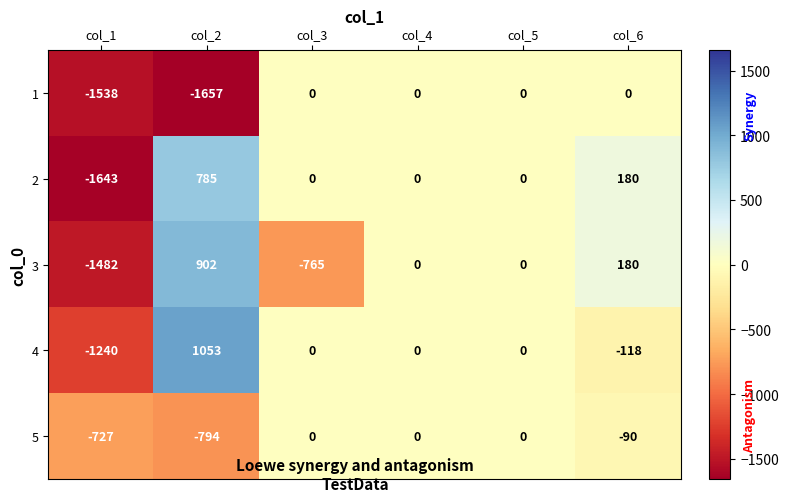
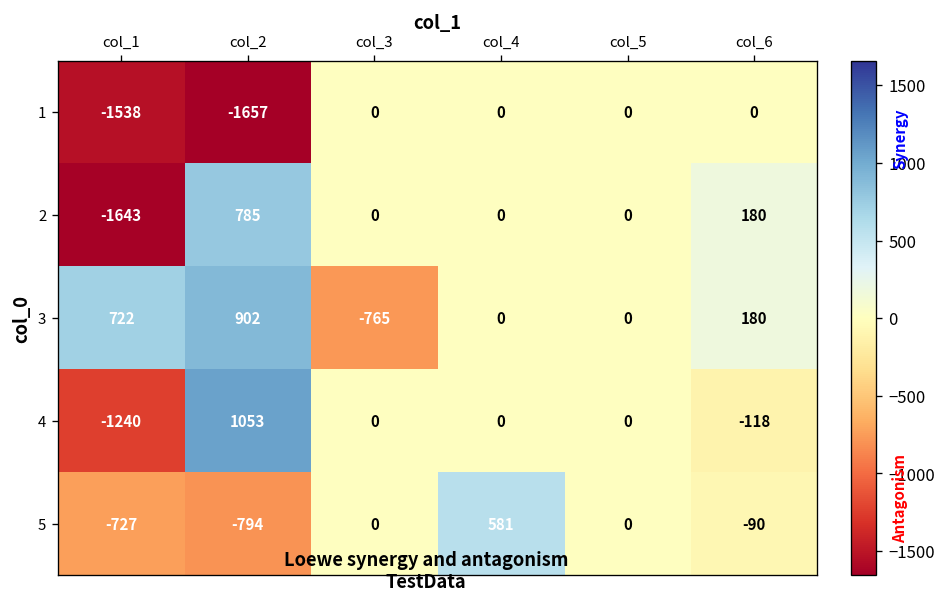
  {
    "1": {
      "col_1": -1538,
      "col_2": -1657,
      "col_3": 0,
      "col_4": 0,
      "col_5": 0,
      "col_6": 0
    },
    "2": {
      "col_1": -1643,
      "col_2": 785,
      "col_3": 0,
      "col_4": 0,
      "col_5": 0,
      "col_6": 180
    },
    "3": {
-     "col_1": -1482,
+     "col_1": 722,
      "col_2": 902,
      "col_3": -765,
      "col_4": 0,
      "col_5": 0,
      "col_6": 180
    },
    "4": {
      "col_1": -1240,
      "col_2": 1053,
      "col_3": 0,
      "col_4": 0,
      "col_5": 0,
      "col_6": -118
    },
    "5": {
      "col_1": -727,
      "col_2": -794,
      "col_3": 0,
-     "col_4": 0,
+     "col_4": 581,
      "col_5": 0,
      "col_6": -90
    }
  }
